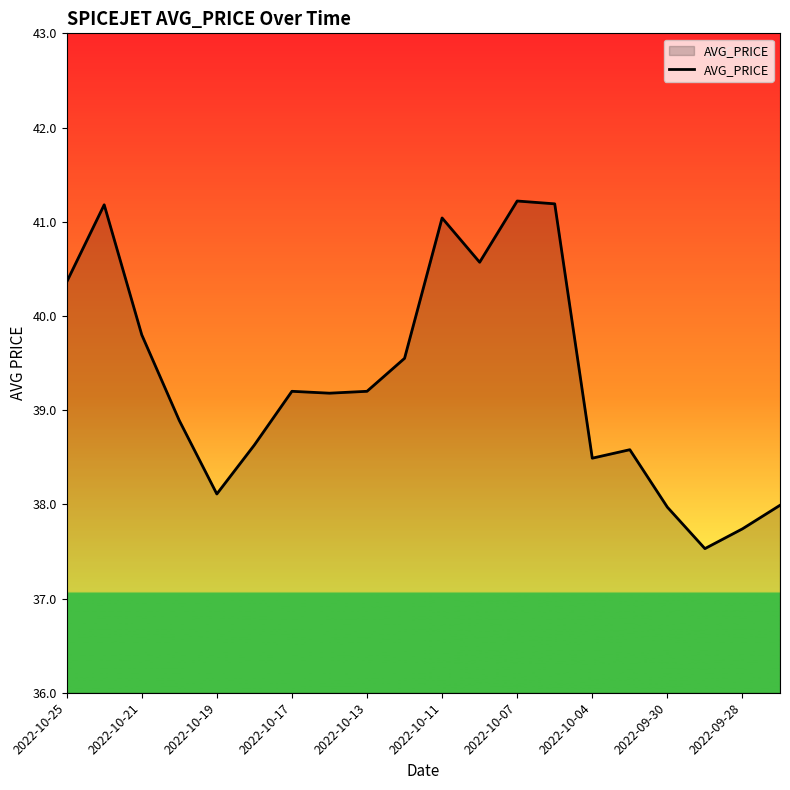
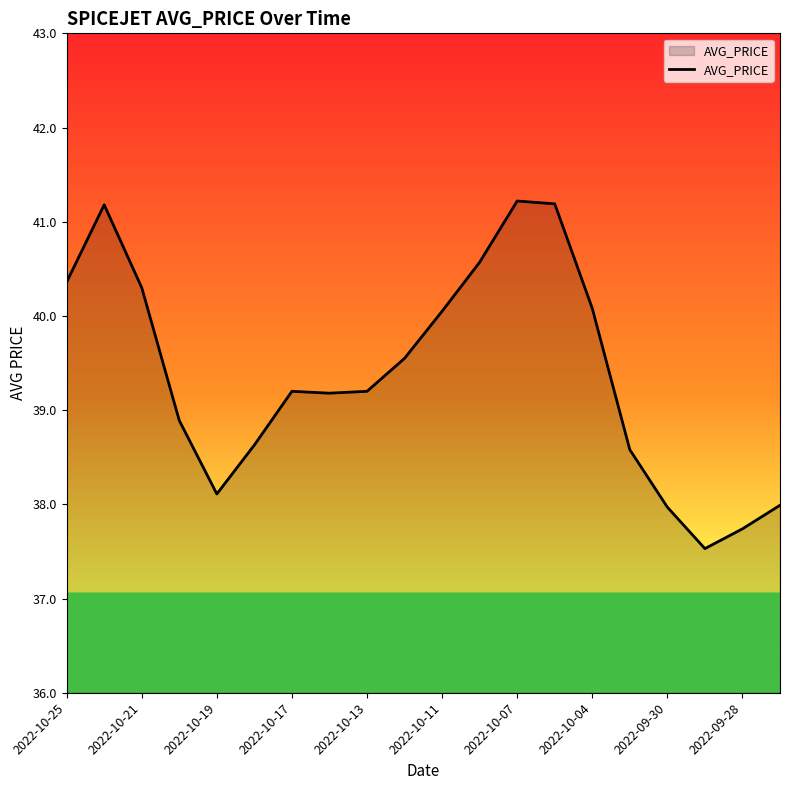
  {
    "2022-10-25": 40.4,
-   "2022-10-21": 39.8,
+   "2022-10-21": 40.3,
    "2022-10-19": 38.1,
    "2022-10-17": 39.2,
    "2022-10-13": 39.2,
-   "2022-10-11": 41.0,
+   "2022-10-11": 40.1,
    "2022-10-07": 41.2,
-   "2022-10-04": 38.5,
+   "2022-10-04": 40.1,
    "2022-09-30": 38.0,
    "2022-09-28": 37.7
  }
